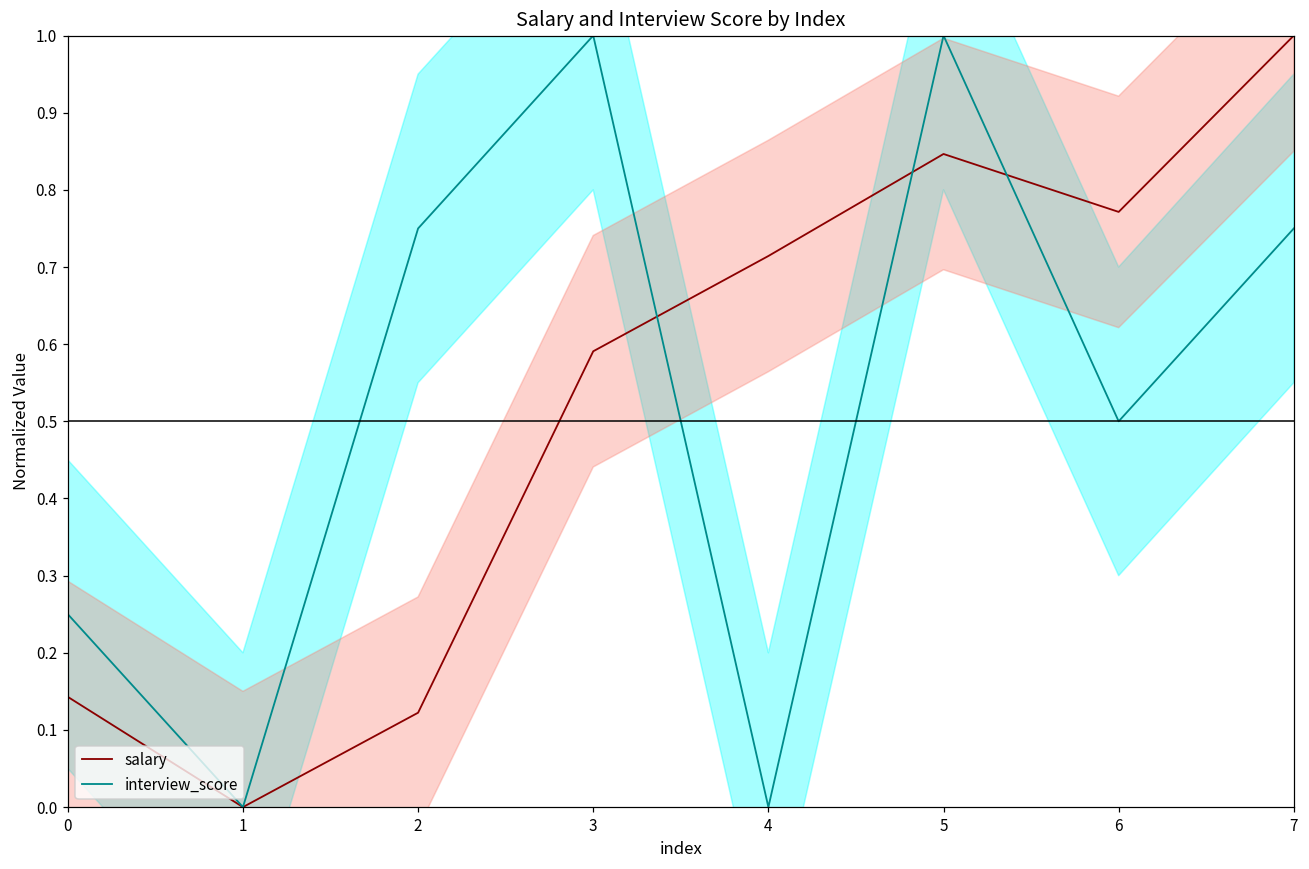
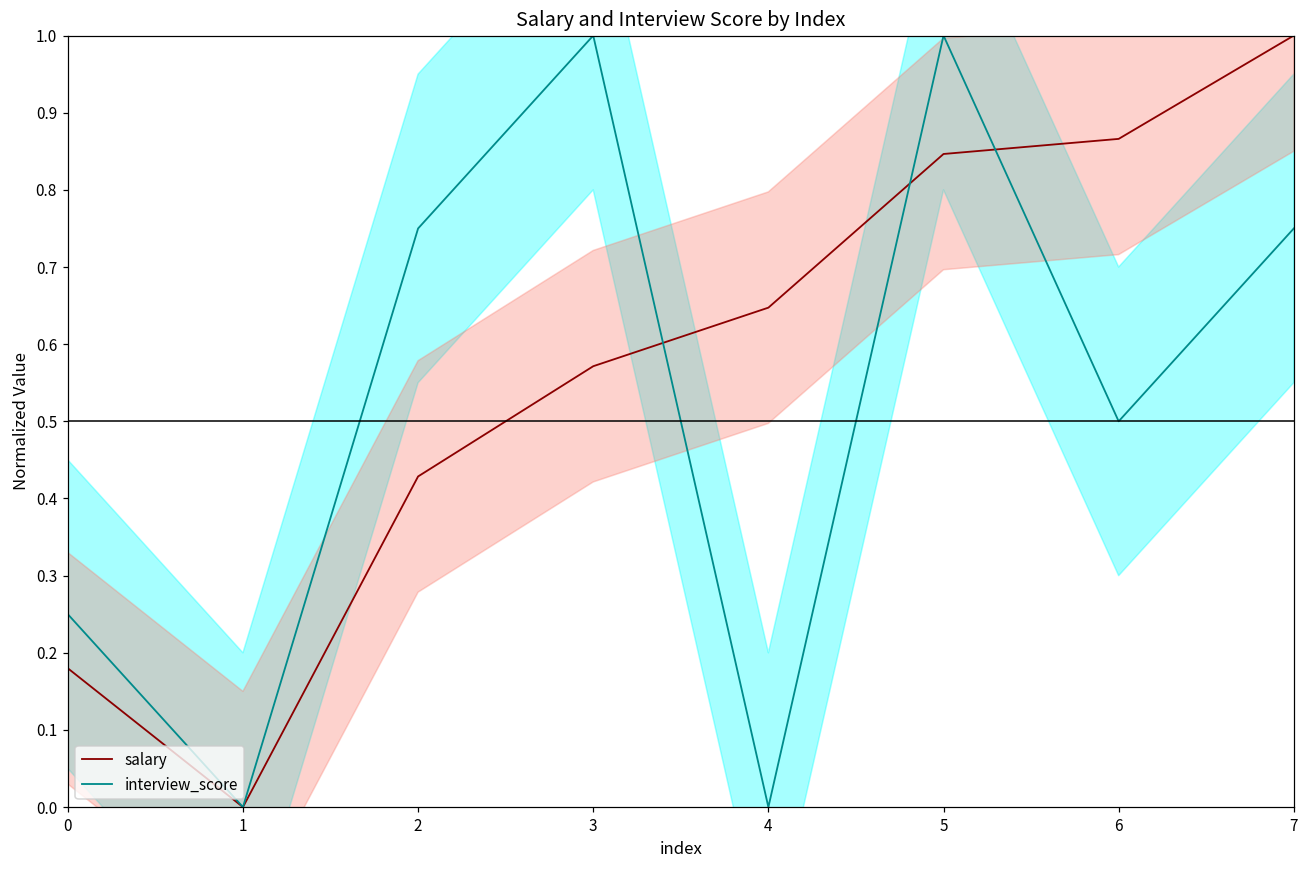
  {
    "salary": {
-     "0": 0.14,
-     "2": 0.12,
-     "3": 0.59,
-     "4": 0.71,
+     "0": 0.18,
+     "2": 0.43,
+     "3": 0.57,
+     "4": 0.65,
      "5": 0.85,
-     "6": 0.77,
+     "6": 0.87,
      "7": 1.00
    },
    "interview_score": {
      "0": 0.25,
      "2": 0.75,
      "3": 1.00,
      "4": 0.00,
      "6": 0.50,
      "7": 0.75
    }
  }
